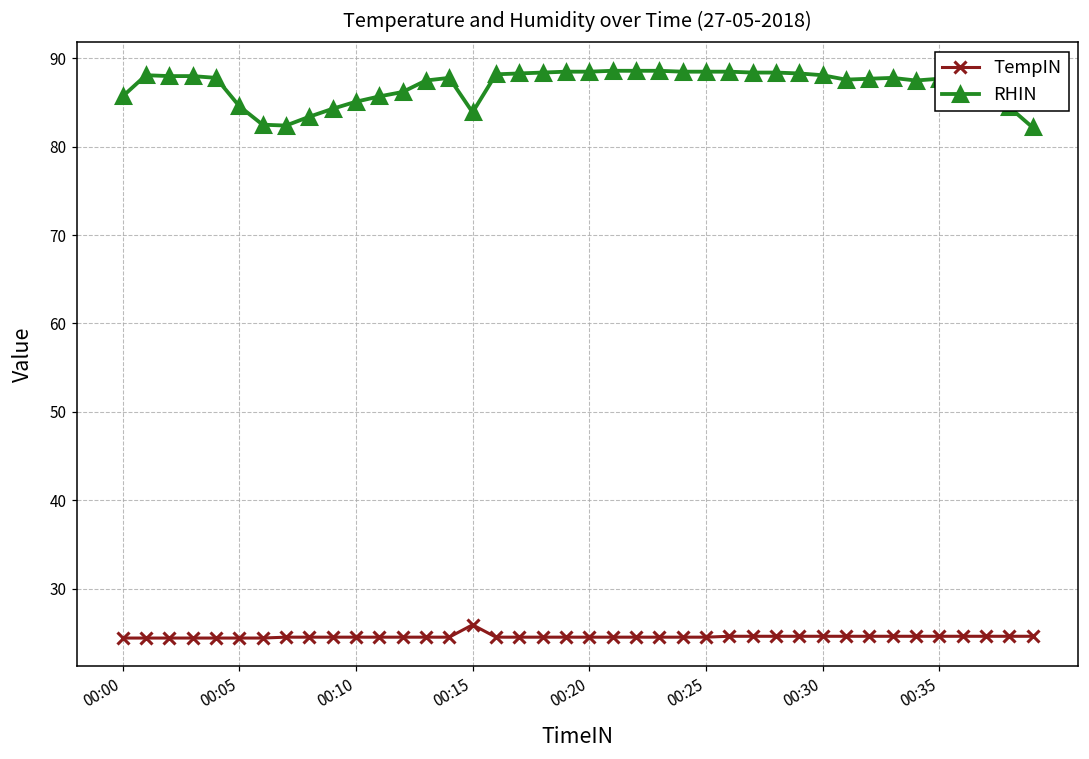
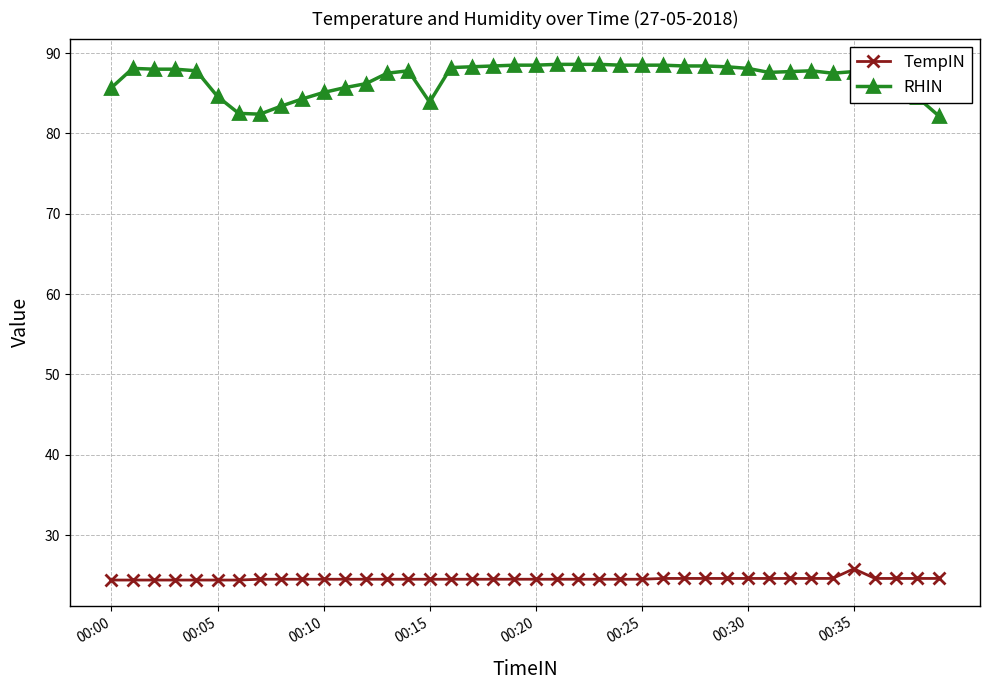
  {
    "TempIN": {
      "00:00": 24,
      "00:05": 24,
      "00:10": 25,
-     "00:15": 26,
+     "00:15": 25,
      "00:20": 25,
      "00:25": 25,
      "00:30": 25,
-     "00:35": 25
+     "00:35": 26
    },
    "RHIN": {
      "00:00": 86,
      "00:05": 85,
      "00:10": 85,
      "00:15": 84,
      "00:20": 89,
      "00:25": 89,
      "00:30": 88
    }
  }
